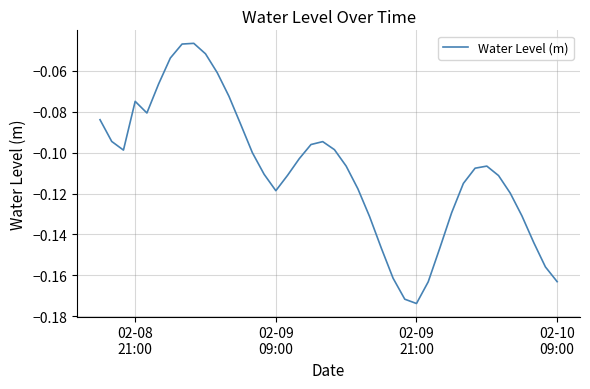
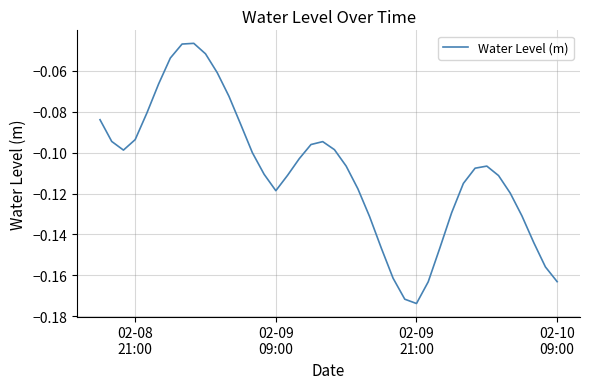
  {
-   "02-08 21:00": -0.075,
+   "02-08 21:00": -0.094,
    "02-09 09:00": -0.119,
    "02-09 21:00": -0.174,
    "02-10 09:00": -0.163
  }
